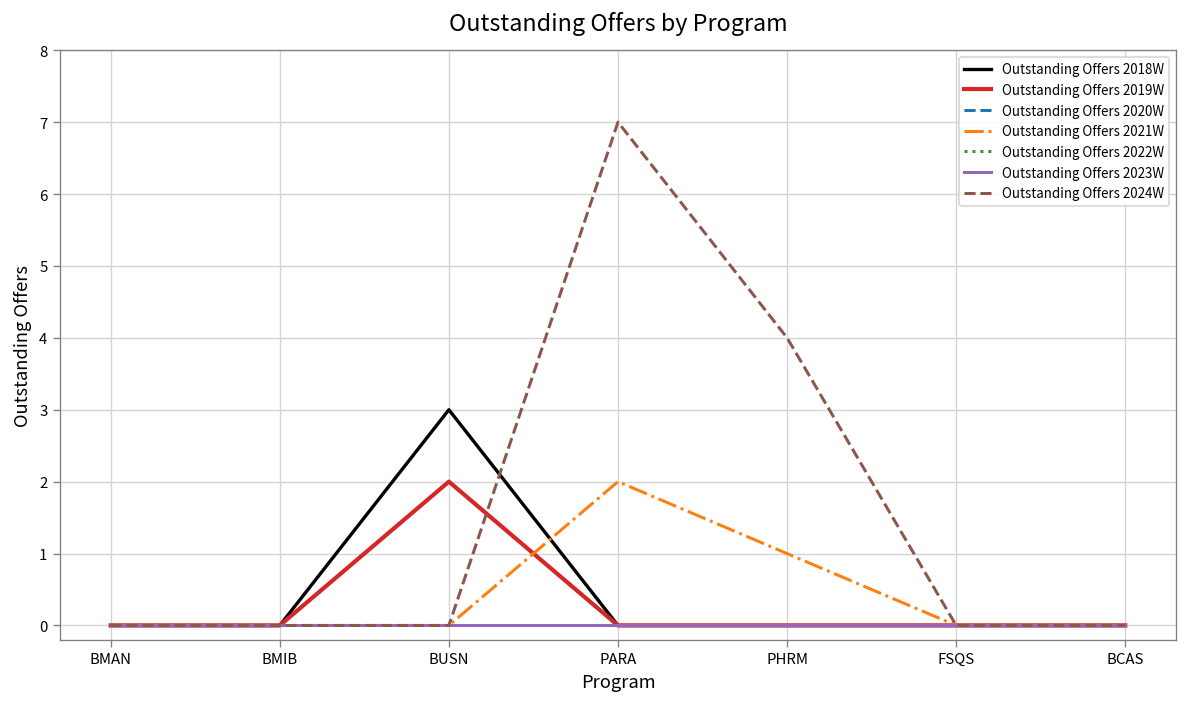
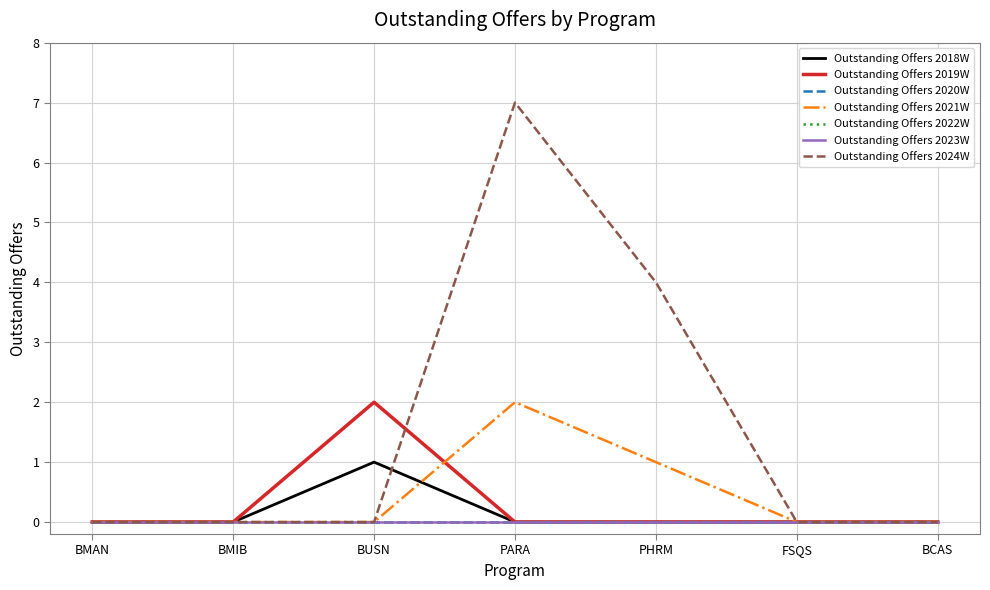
  {
    "Outstanding Offers 2018W": {
-     "BUSN": 3
+     "BUSN": 1
    },
    "Outstanding Offers 2019W": {
      "BUSN": 2
    },
    "Outstanding Offers 2021W": {
      "PARA": 2,
      "PHRM": 1
    },
    "Outstanding Offers 2024W": {
      "PARA": 7,
      "PHRM": 4
    }
  }
